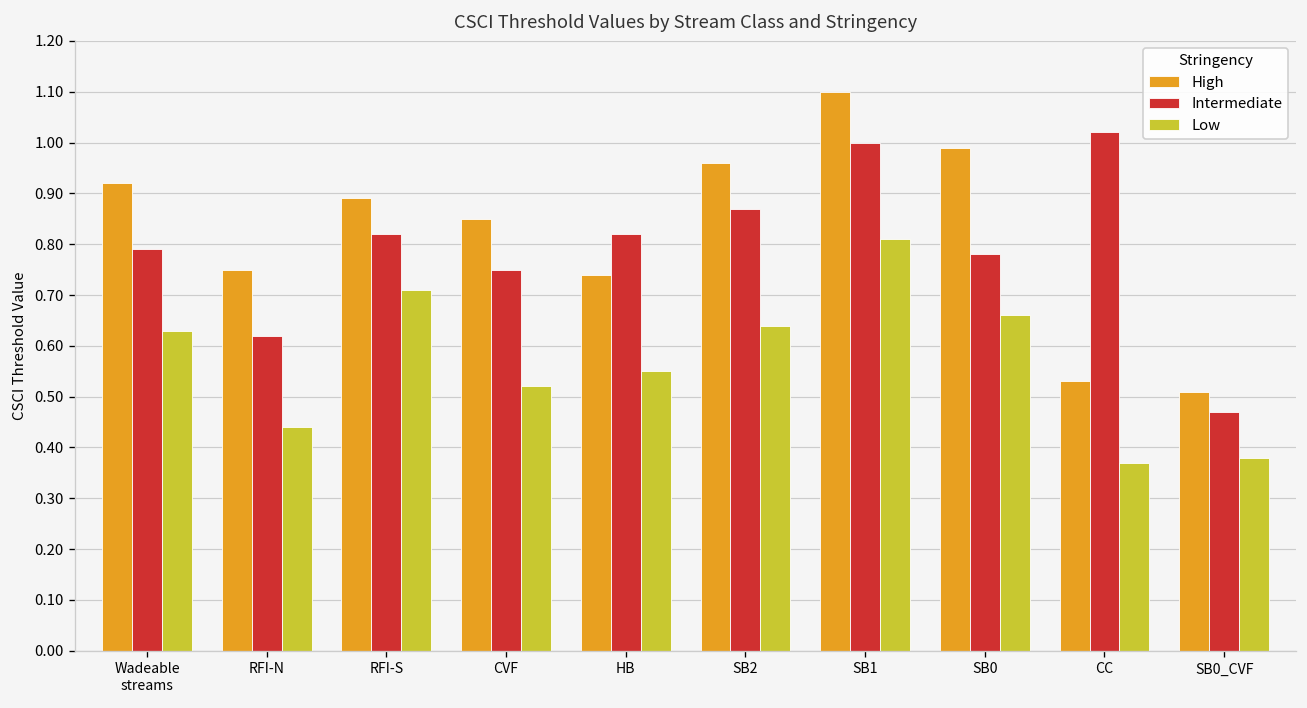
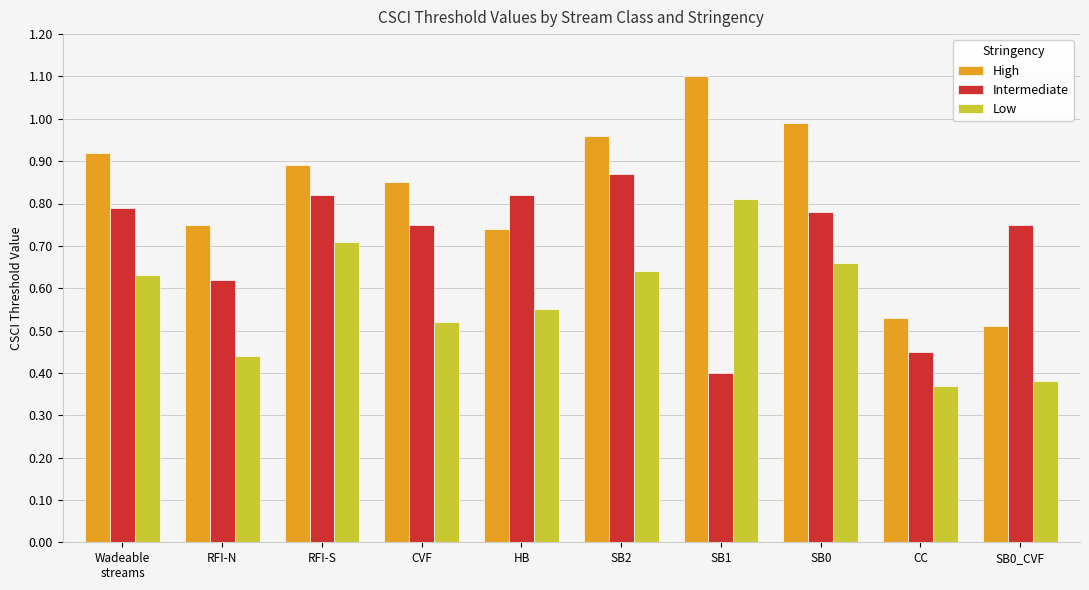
  {
    "Intermediate": {
      "Wadeable streams": 0.79,
      "RFI-N": 0.62,
      "RFI-S": 0.82,
      "CVF": 0.75,
      "HB": 0.82,
      "SB2": 0.87,
-     "SB1": 1.0,
+     "SB1": 0.4,
      "SB0": 0.78,
-     "CC": 1.02,
-     "SB0_CVF": 0.47
+     "CC": 0.45,
+     "SB0_CVF": 0.75
    }
  }
